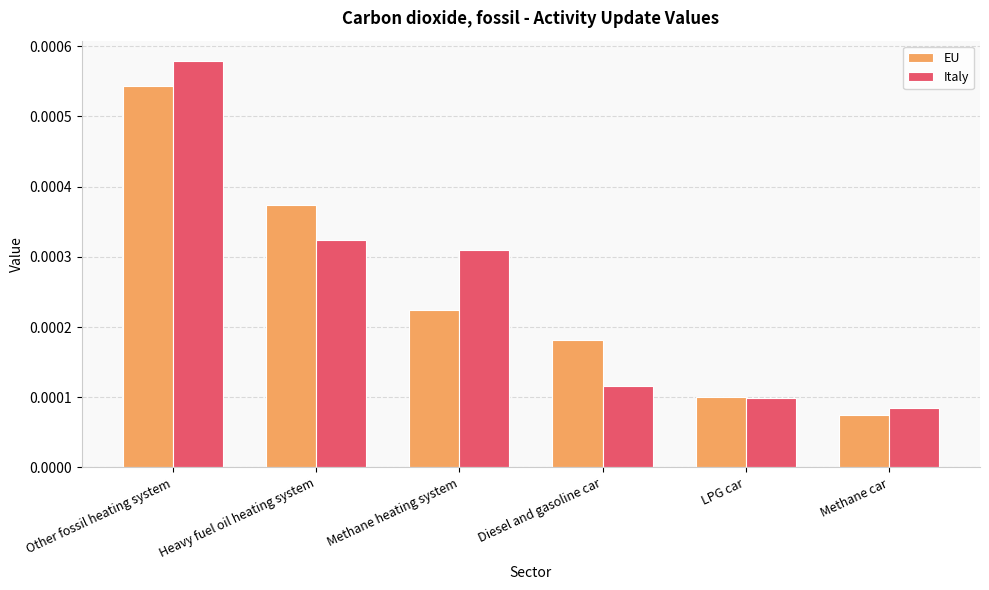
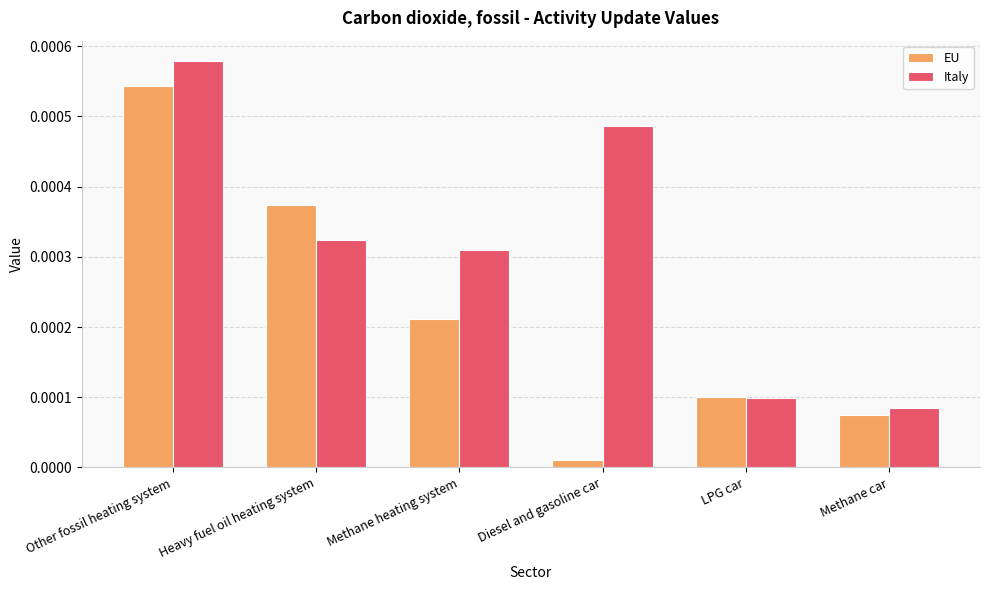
  {
    "EU": {
      "Other fossil heating system": 0.00054,
      "Heavy fuel oil heating system": 0.00037,
-     "Methane heating system": 0.00022,
-     "Diesel and gasoline car": 0.00018,
+     "Methane heating system": 0.00021,
+     "Diesel and gasoline car": 0.00001,
      "LPG car": 0.00010,
      "Methane car": 0.00007
    },
    "Italy": {
      "Other fossil heating system": 0.00058,
      "Heavy fuel oil heating system": 0.00032,
      "Methane heating system": 0.00031,
-     "Diesel and gasoline car": 0.00012,
+     "Diesel and gasoline car": 0.00049,
      "LPG car": 0.00010,
      "Methane car": 0.00008
    }
  }
